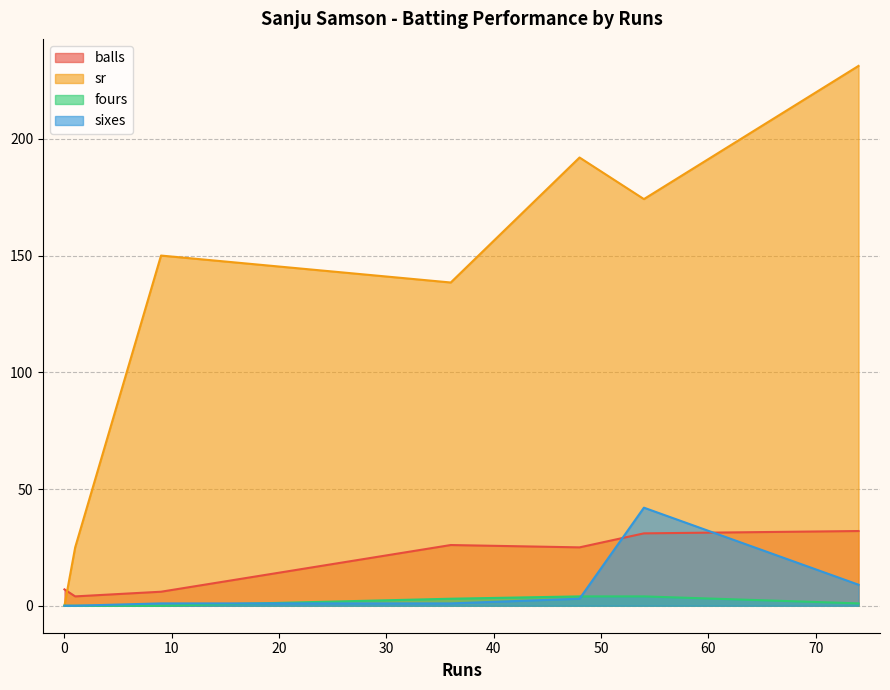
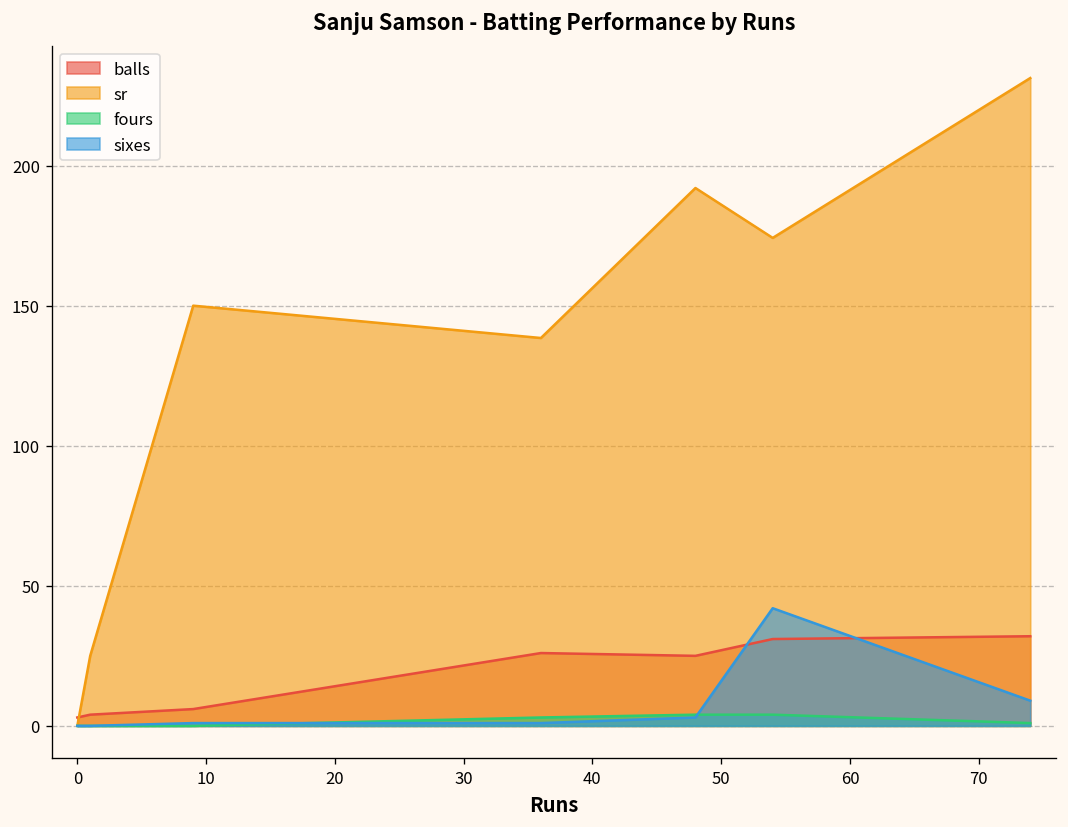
  {
    "balls": {
-     "0": 7
+     "0": 3
    }
  }
